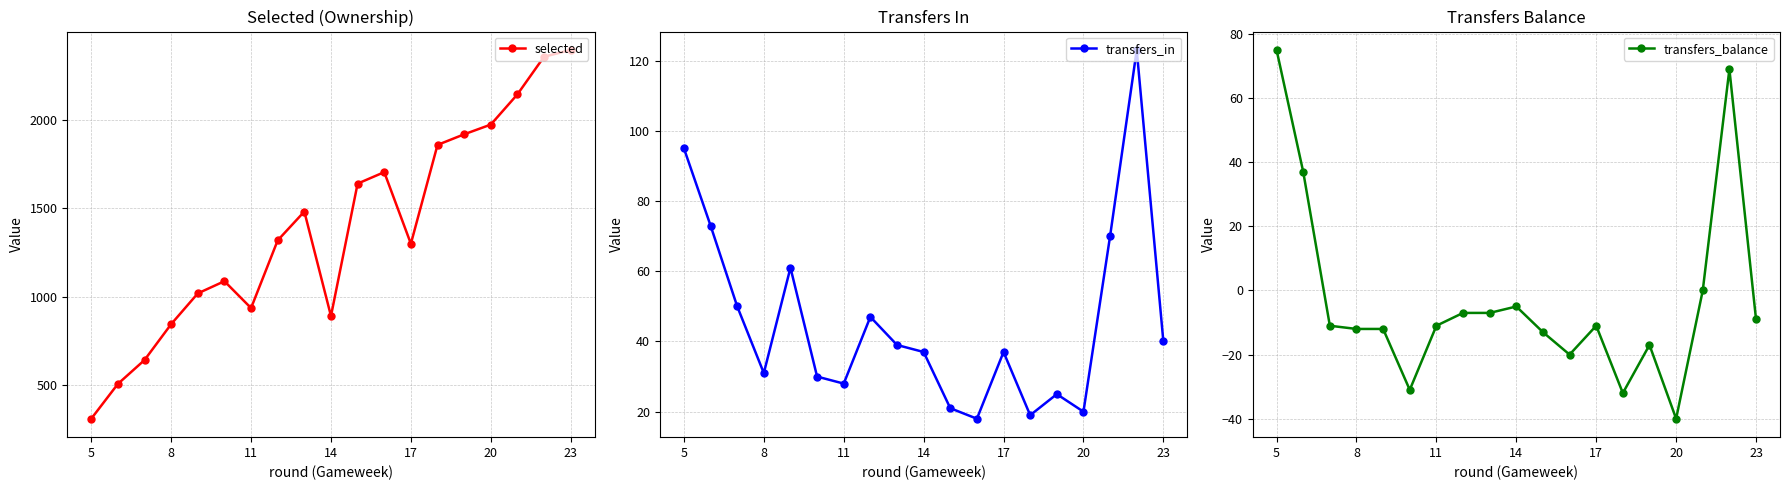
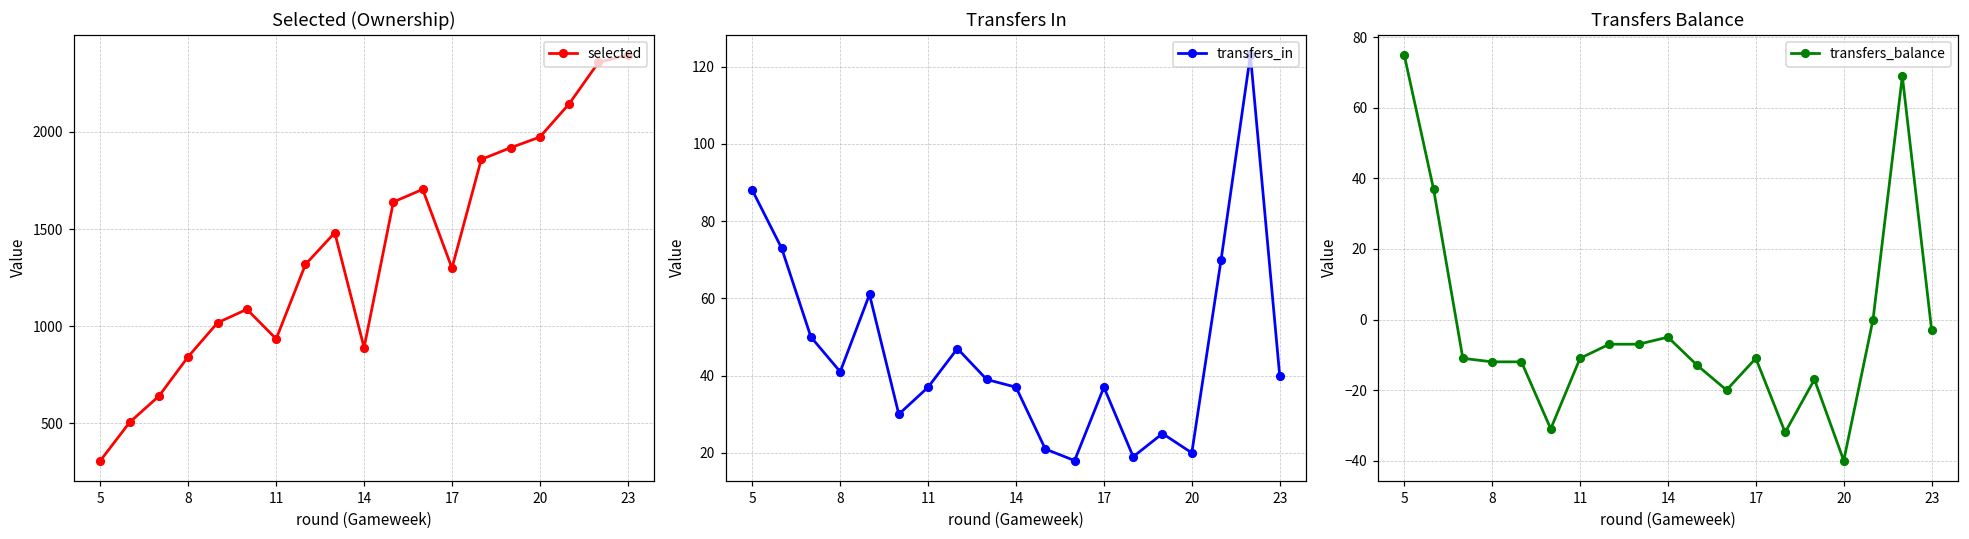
  {
    "Selected (Ownership)": {
      "5": 310,
      "8": 840,
      "11": 940,
      "14": 890,
      "17": 1300,
      "20": 1970
    },
    "Transfers In": {
-     "5": 95,
-     "8": 31,
-     "11": 28,
+     "5": 88,
+     "8": 41,
+     "11": 37,
      "14": 37,
      "17": 37,
      "20": 20,
      "23": 40
    },
    "Transfers Balance": {
      "5": 75,
      "8": -12,
      "11": -11,
      "14": -5,
      "17": -11,
      "20": -40,
-     "23": -9
+     "23": -3
    }
  }
